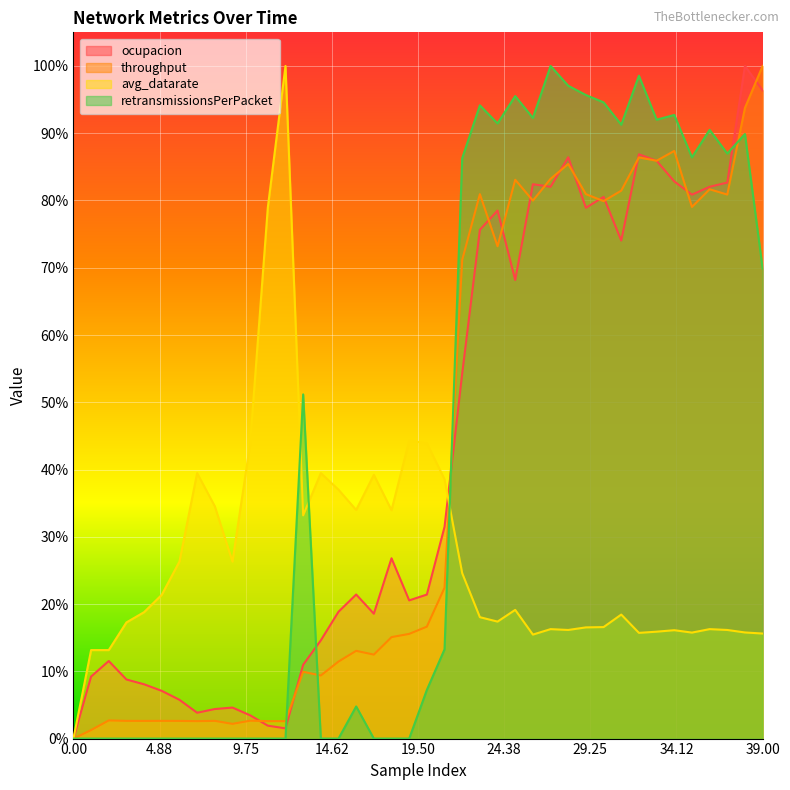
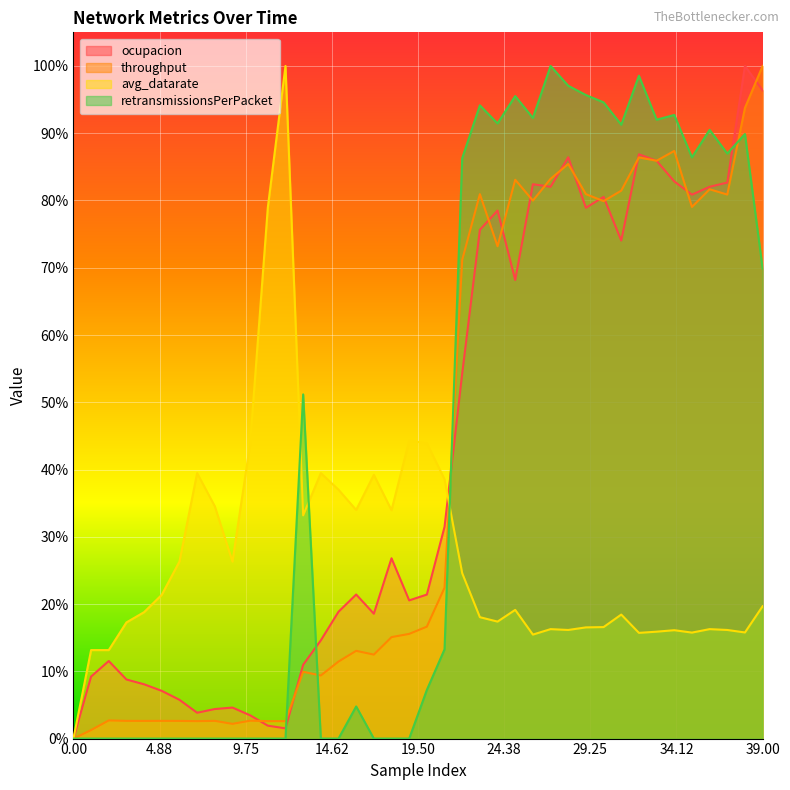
  {
    "ocupacion": {
      "39.00": "96%"
    },
    "throughput": {
      "39.00": "100%"
    },
    "avg_datarate": {
-     "39.00": "16%"
+     "39.00": "20%"
    },
    "retransmissionsPerPacket": {
      "39.00": "70%"
    }
  }
